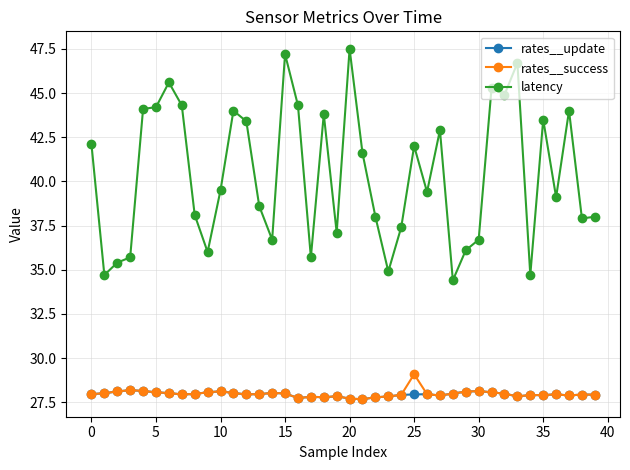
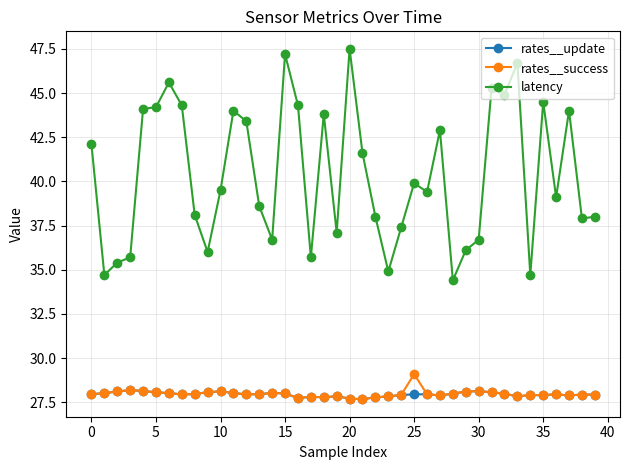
  {
    "rates__update": {
      "25": 27.9
    },
    "rates__success": {
      "25": 29.1
    },
    "latency": {
      "0": 42.1,
      "5": 44.2,
      "10": 39.5,
      "15": 47.2,
      "20": 47.5,
-     "25": 42.0,
+     "25": 39.9,
      "30": 36.7,
-     "35": 43.5
+     "35": 44.5
    }
  }
